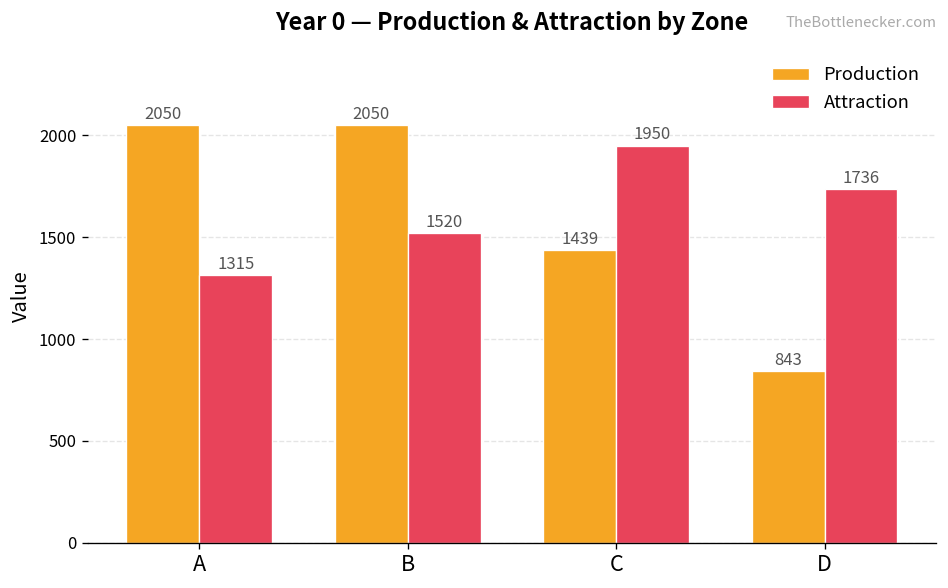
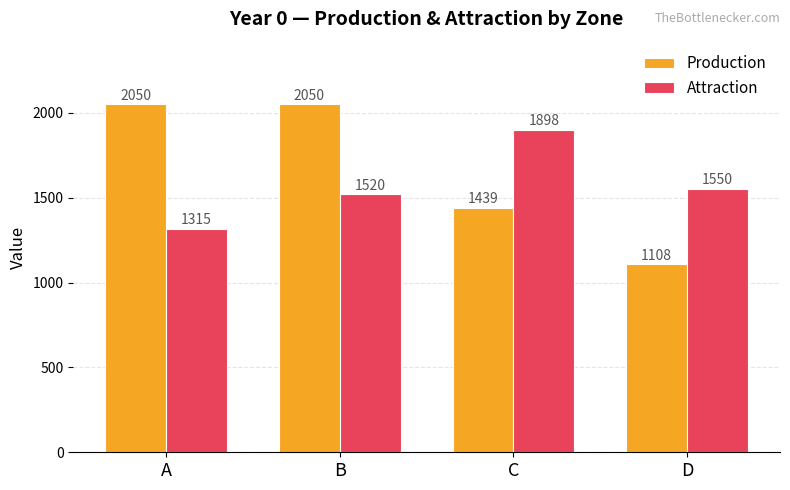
  {
    "Production": {
      "A": 2050,
      "B": 2050,
      "C": 1439,
-     "D": 843
+     "D": 1108
    },
    "Attraction": {
      "A": 1315,
      "B": 1520,
-     "C": 1950,
-     "D": 1736
+     "C": 1898,
+     "D": 1550
    }
  }
